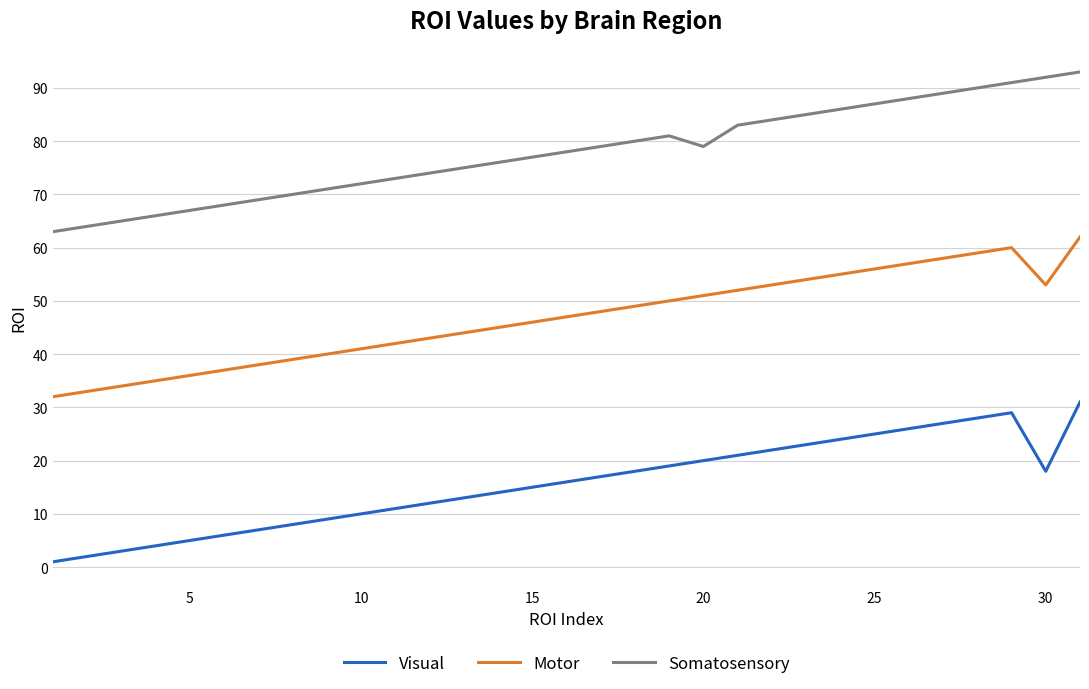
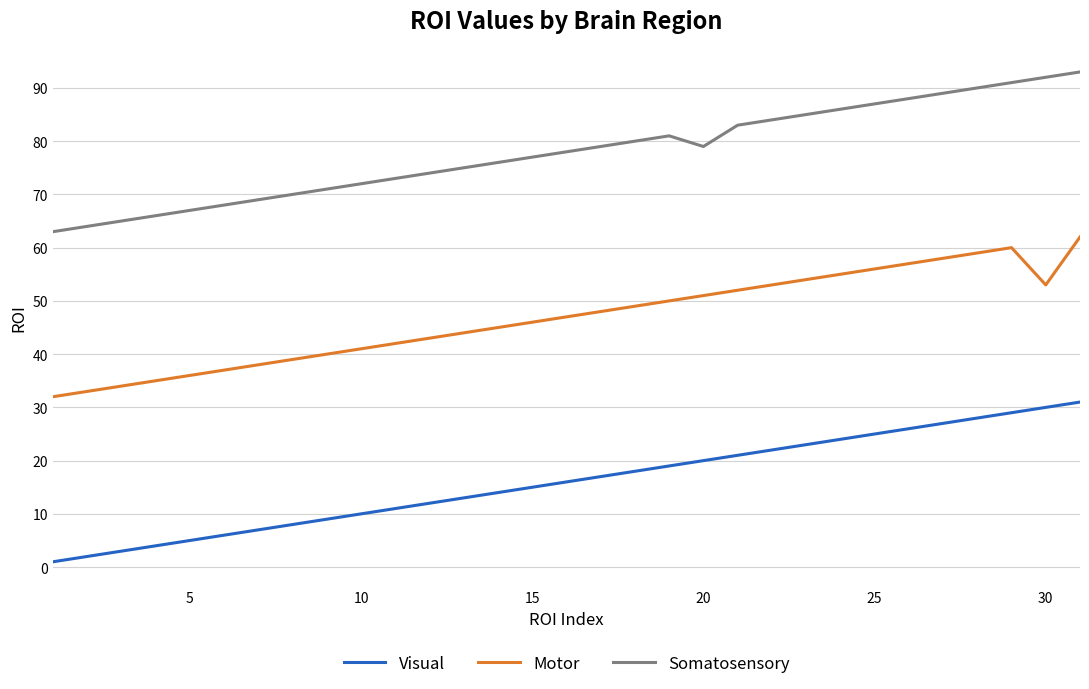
  {
    "Visual": {
      "5": 5,
      "10": 10,
      "15": 15,
      "20": 20,
      "25": 25,
-     "30": 18
+     "30": 30
    },
    "Motor": {
      "5": 36,
      "10": 41,
      "15": 46,
      "20": 51,
      "25": 56,
      "30": 53
    },
    "Somatosensory": {
      "5": 67,
      "10": 72,
      "15": 77,
      "20": 79,
      "25": 87,
      "30": 92
    }
  }
